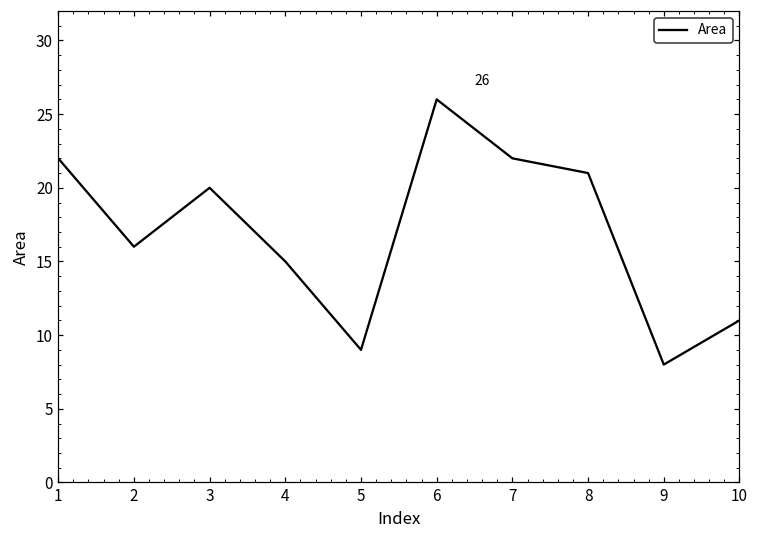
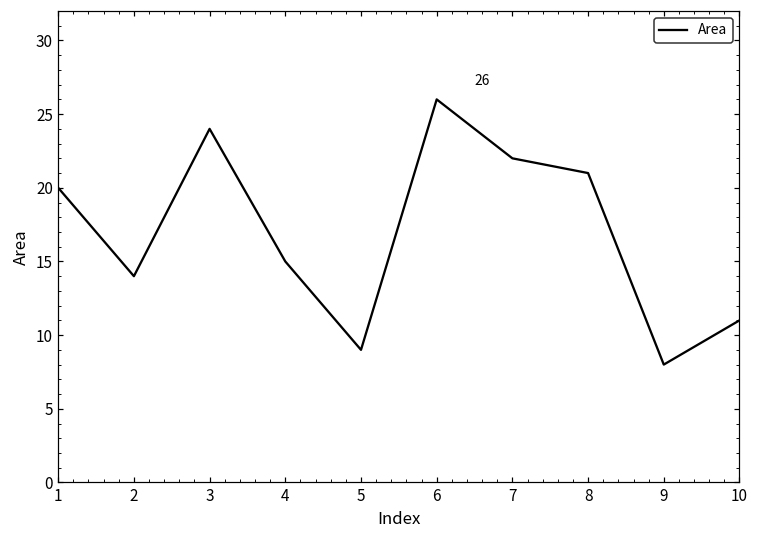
  {
-   "1": 22,
-   "2": 16,
-   "3": 20,
+   "1": 20,
+   "2": 14,
+   "3": 24,
    "4": 15,
    "5": 9,
    "6": 26,
    "7": 22,
    "8": 21,
    "9": 8,
    "10": 11
  }
